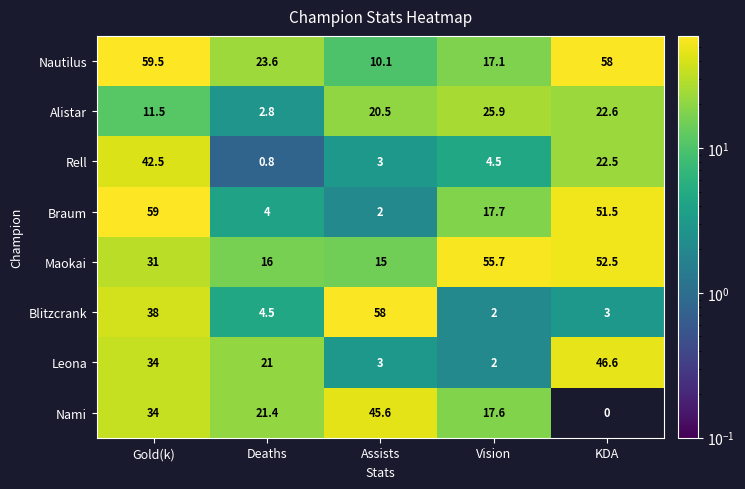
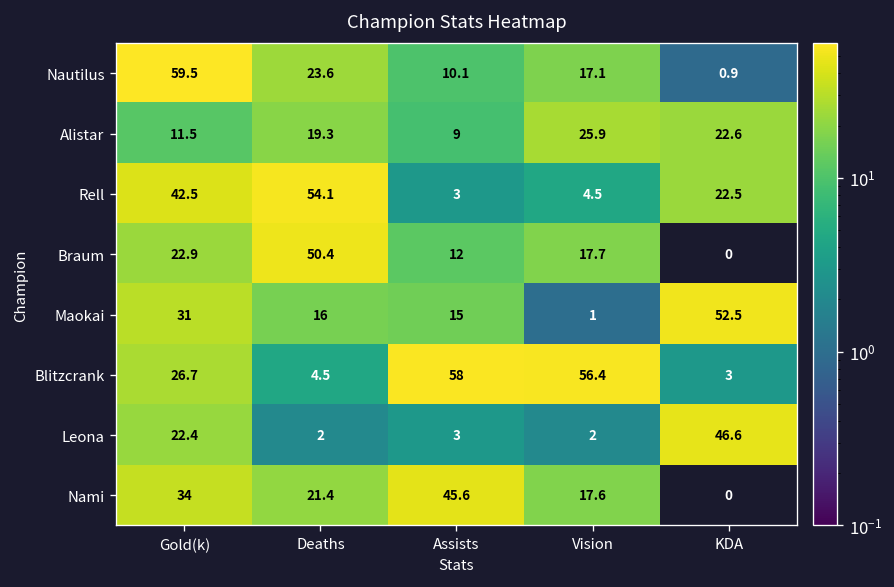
  {
    "Nautilus": {
      "Gold(k)": 59.5,
      "Deaths": 23.6,
      "Assists": 10.1,
      "Vision": 17.1,
-     "KDA": 58
+     "KDA": 0.9
    },
    "Alistar": {
      "Gold(k)": 11.5,
-     "Deaths": 2.8,
-     "Assists": 20.5,
+     "Deaths": 19.3,
+     "Assists": 9,
      "Vision": 25.9,
      "KDA": 22.6
    },
    "Rell": {
      "Gold(k)": 42.5,
-     "Deaths": 0.8,
+     "Deaths": 54.1,
      "Assists": 3,
      "Vision": 4.5,
      "KDA": 22.5
    },
    "Braum": {
-     "Gold(k)": 59,
-     "Deaths": 4,
-     "Assists": 2,
+     "Gold(k)": 22.9,
+     "Deaths": 50.4,
+     "Assists": 12,
      "Vision": 17.7,
-     "KDA": 51.5
+     "KDA": 0
    },
    "Maokai": {
      "Gold(k)": 31,
      "Deaths": 16,
      "Assists": 15,
-     "Vision": 55.7,
+     "Vision": 1,
      "KDA": 52.5
    },
    "Blitzcrank": {
-     "Gold(k)": 38,
+     "Gold(k)": 26.7,
      "Deaths": 4.5,
      "Assists": 58,
-     "Vision": 2,
+     "Vision": 56.4,
      "KDA": 3
    },
    "Leona": {
-     "Gold(k)": 34,
-     "Deaths": 21,
+     "Gold(k)": 22.4,
+     "Deaths": 2,
      "Assists": 3,
      "Vision": 2,
      "KDA": 46.6
    },
    "Nami": {
      "Gold(k)": 34,
      "Deaths": 21.4,
      "Assists": 45.6,
      "Vision": 17.6,
      "KDA": 0
    }
  }
